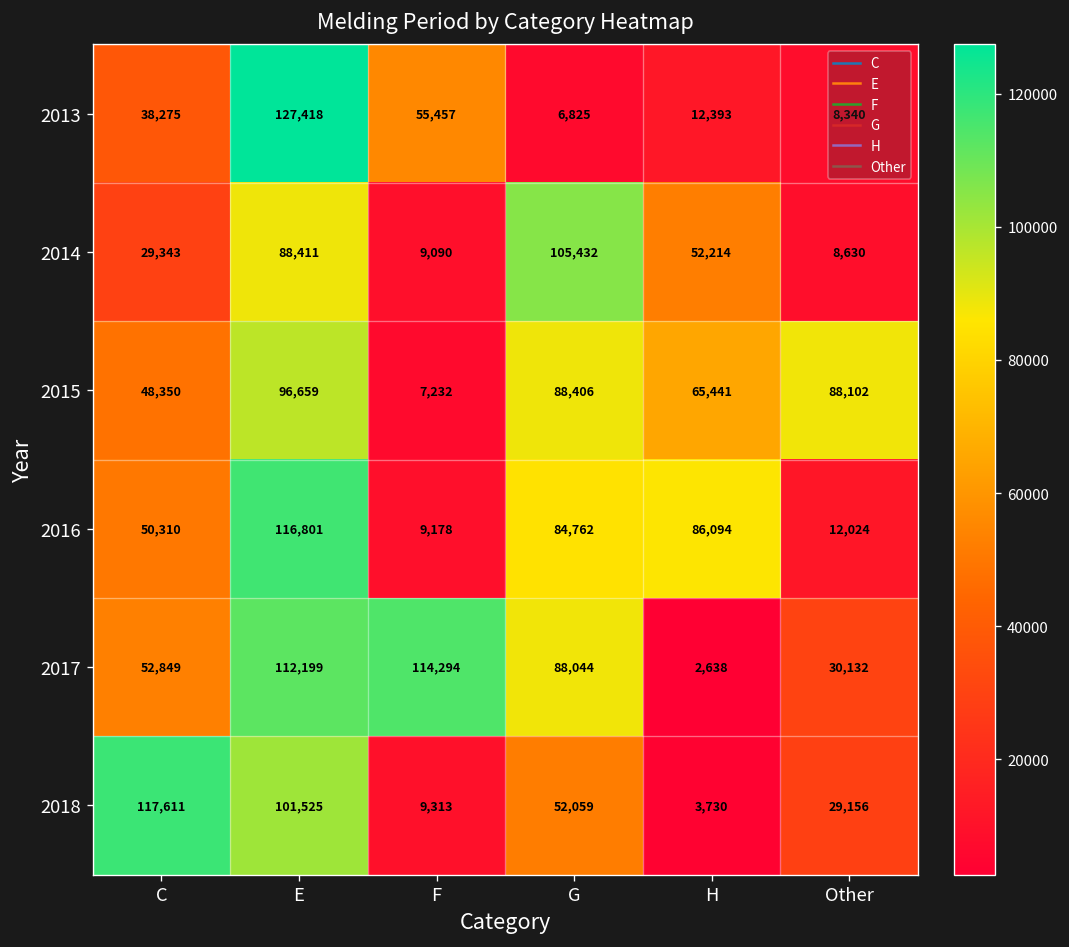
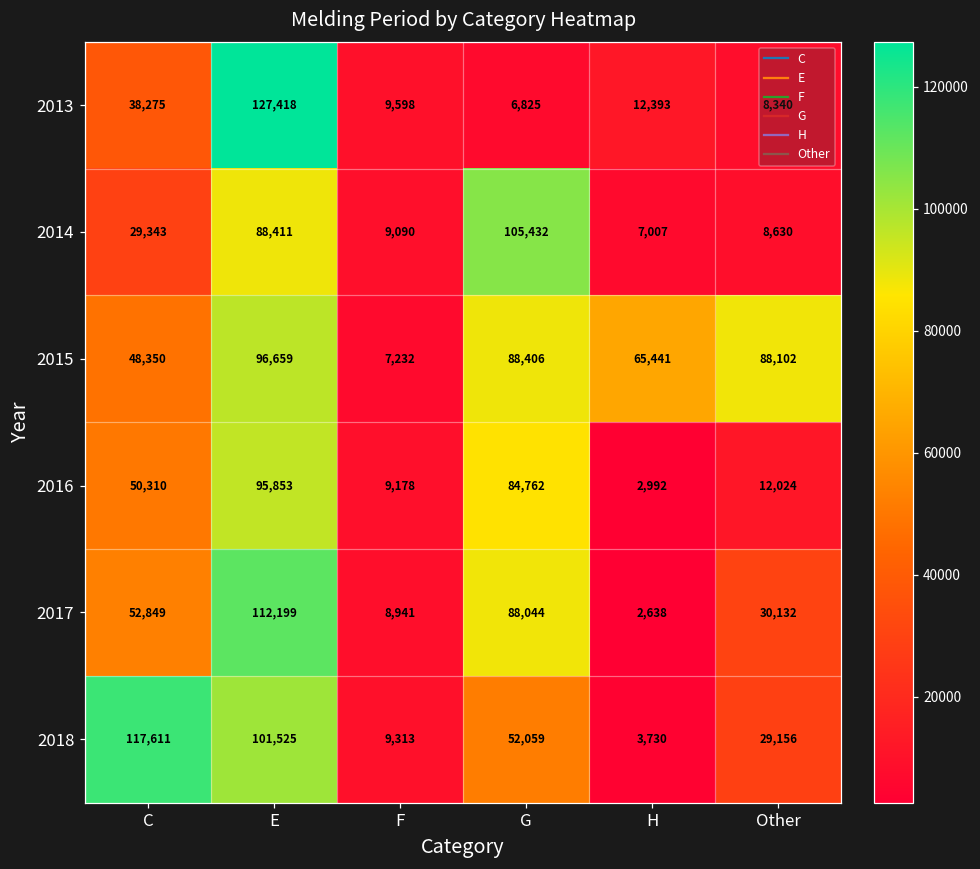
  {
    "2013": {
      "C": "38,275",
      "E": "127,418",
-     "F": "55,457",
+     "F": "9,598",
      "G": "6,825",
      "H": "12,393"
    },
    "2014": {
      "C": "29,343",
      "E": "88,411",
      "F": "9,090",
      "G": "105,432",
-     "H": "52,214",
+     "H": "7,007",
      "Other": "8,630"
    },
    "2015": {
      "C": "48,350",
      "E": "96,659",
      "F": "7,232",
      "G": "88,406",
      "H": "65,441",
      "Other": "88,102"
    },
    "2016": {
      "C": "50,310",
-     "E": "116,801",
+     "E": "95,853",
      "F": "9,178",
      "G": "84,762",
-     "H": "86,094",
+     "H": "2,992",
      "Other": "12,024"
    },
    "2017": {
      "C": "52,849",
      "E": "112,199",
-     "F": "114,294",
+     "F": "8,941",
      "G": "88,044",
      "H": "2,638",
      "Other": "30,132"
    },
    "2018": {
      "C": "117,611",
      "E": "101,525",
      "F": "9,313",
      "G": "52,059",
      "H": "3,730",
      "Other": "29,156"
    }
  }
